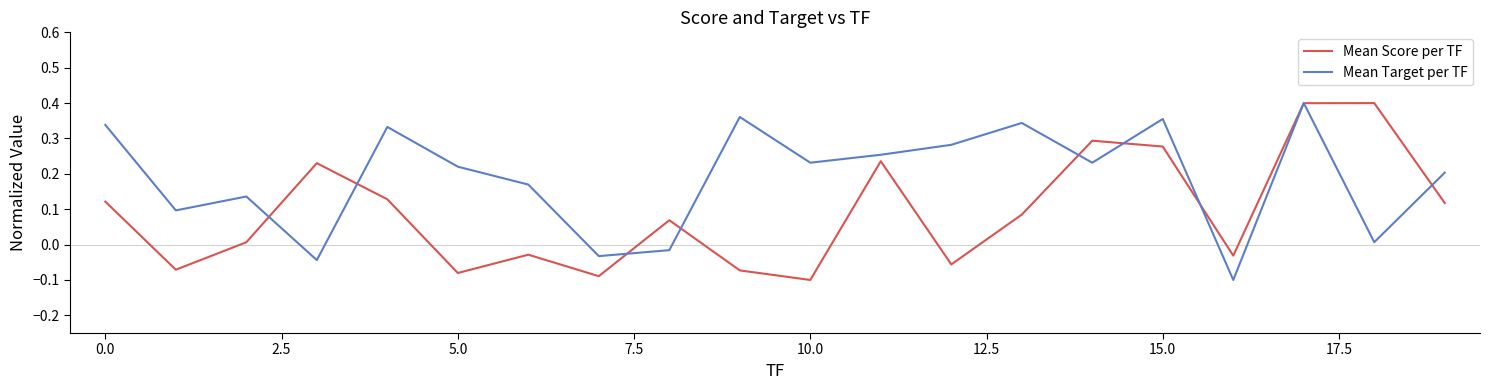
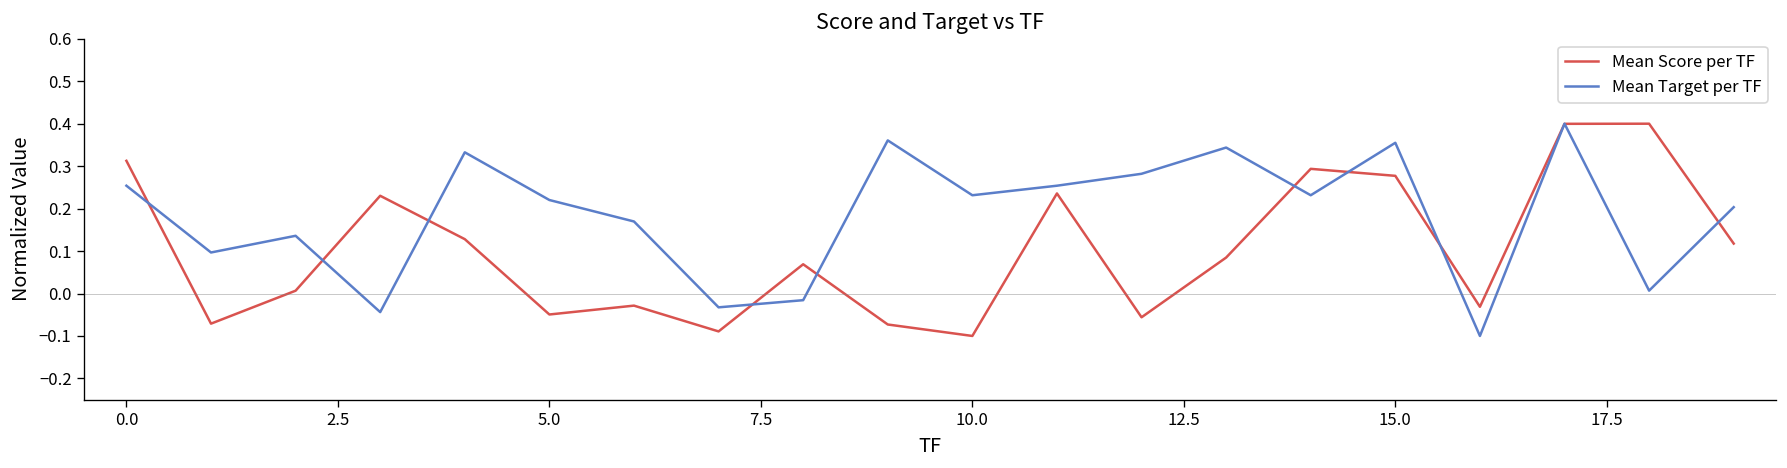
  {
    "Mean Score per TF": {
-     "0.0": 0.12,
-     "5.0": -0.08,
+     "0.0": 0.31,
+     "5.0": -0.05,
      "10.0": -0.10,
      "15.0": 0.28
    },
    "Mean Target per TF": {
-     "0.0": 0.34,
+     "0.0": 0.25,
      "5.0": 0.22,
      "10.0": 0.23,
      "15.0": 0.36
    }
  }
